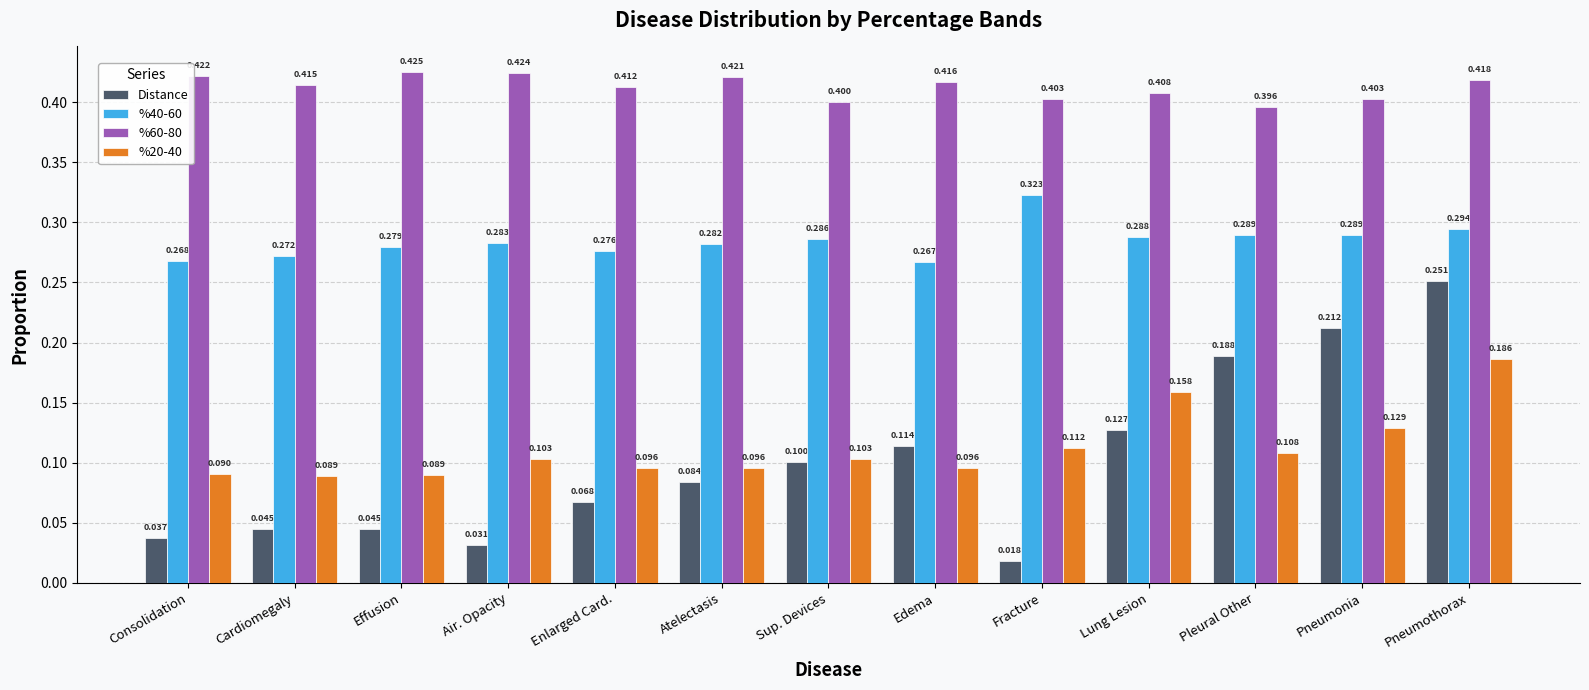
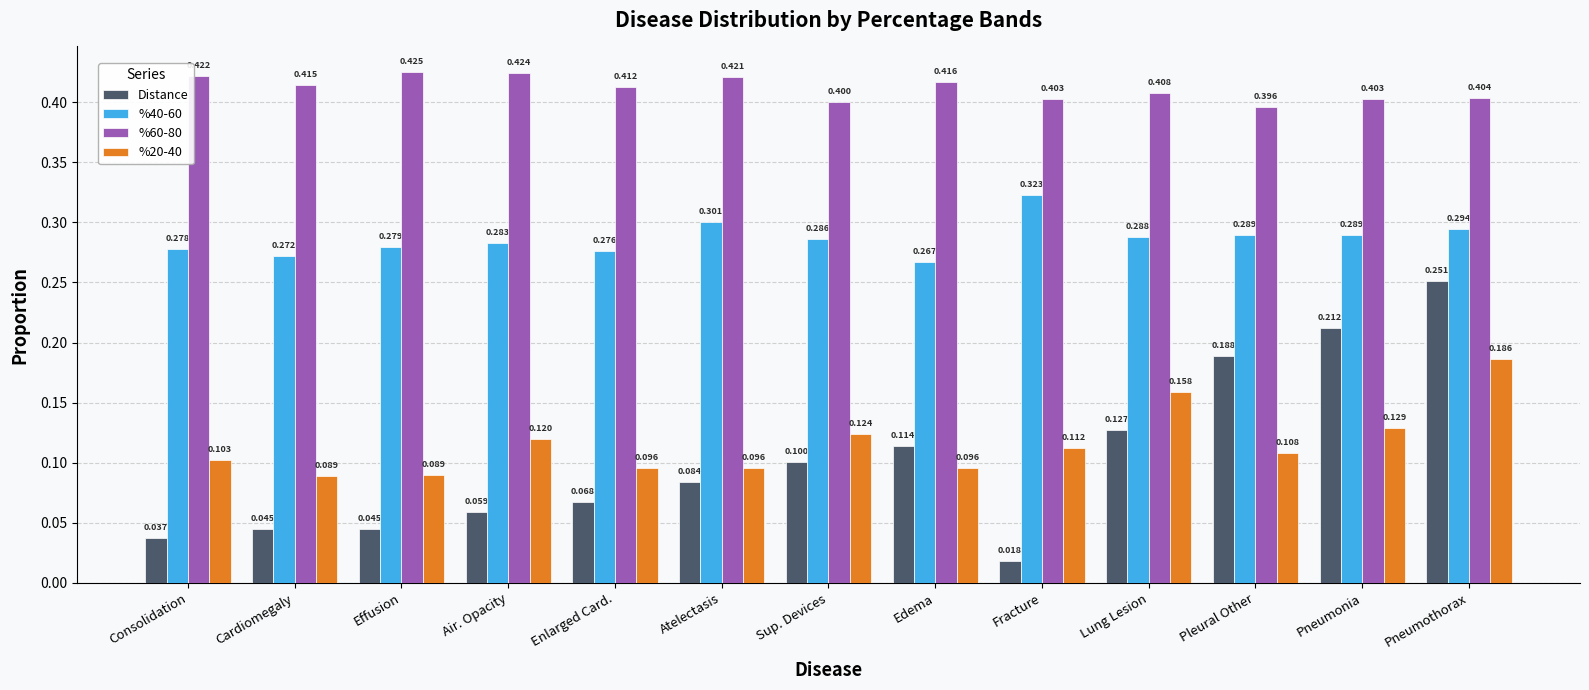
  {
    "Distance": {
      "Consolidation": 0.037,
      "Cardiomegaly": 0.045,
      "Effusion": 0.045,
-     "Air. Opacity": 0.031,
+     "Air. Opacity": 0.059,
      "Enlarged Card.": 0.068,
      "Atelectasis": 0.084,
      "Sup. Devices": 0.100,
      "Edema": 0.114,
      "Fracture": 0.018,
      "Lung Lesion": 0.127,
      "Pleural Other": 0.188,
      "Pneumonia": 0.212,
      "Pneumothorax": 0.251
    },
    "%40-60": {
-     "Consolidation": 0.268,
+     "Consolidation": 0.278,
      "Cardiomegaly": 0.272,
      "Effusion": 0.279,
      "Air. Opacity": 0.283,
      "Enlarged Card.": 0.276,
-     "Atelectasis": 0.282,
+     "Atelectasis": 0.301,
      "Sup. Devices": 0.286,
      "Edema": 0.267,
      "Fracture": 0.323,
      "Lung Lesion": 0.288,
      "Pleural Other": 0.289,
      "Pneumonia": 0.289,
      "Pneumothorax": 0.294
    },
    "%60-80": {
      "Cardiomegaly": 0.415,
      "Effusion": 0.425,
      "Air. Opacity": 0.424,
      "Enlarged Card.": 0.412,
      "Atelectasis": 0.421,
      "Sup. Devices": 0.400,
      "Edema": 0.416,
      "Fracture": 0.403,
      "Lung Lesion": 0.408,
      "Pleural Other": 0.396,
      "Pneumonia": 0.403,
-     "Pneumothorax": 0.418
+     "Pneumothorax": 0.404
    },
    "%20-40": {
-     "Consolidation": 0.090,
+     "Consolidation": 0.103,
      "Cardiomegaly": 0.089,
      "Effusion": 0.089,
-     "Air. Opacity": 0.103,
+     "Air. Opacity": 0.120,
      "Enlarged Card.": 0.096,
      "Atelectasis": 0.096,
-     "Sup. Devices": 0.103,
+     "Sup. Devices": 0.124,
      "Edema": 0.096,
      "Fracture": 0.112,
      "Lung Lesion": 0.158,
      "Pleural Other": 0.108,
      "Pneumonia": 0.129,
      "Pneumothorax": 0.186
    }
  }
